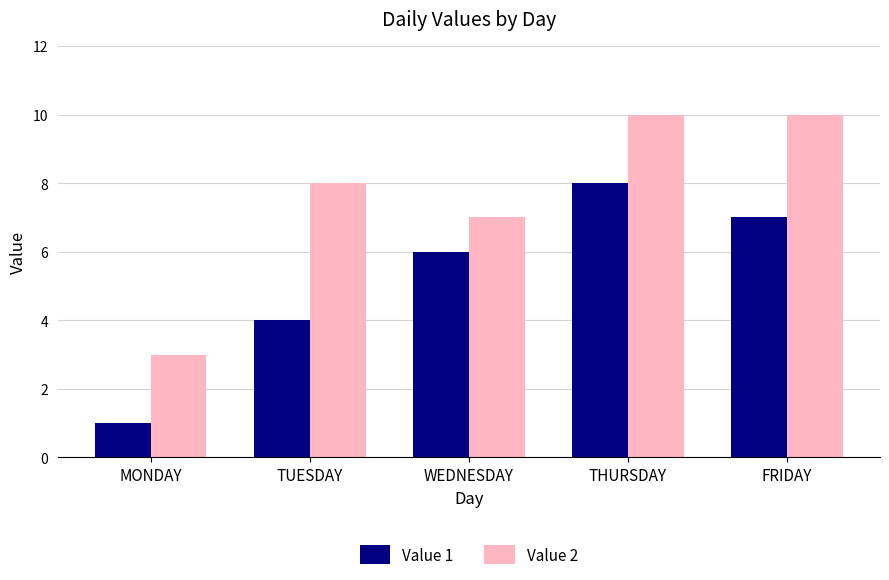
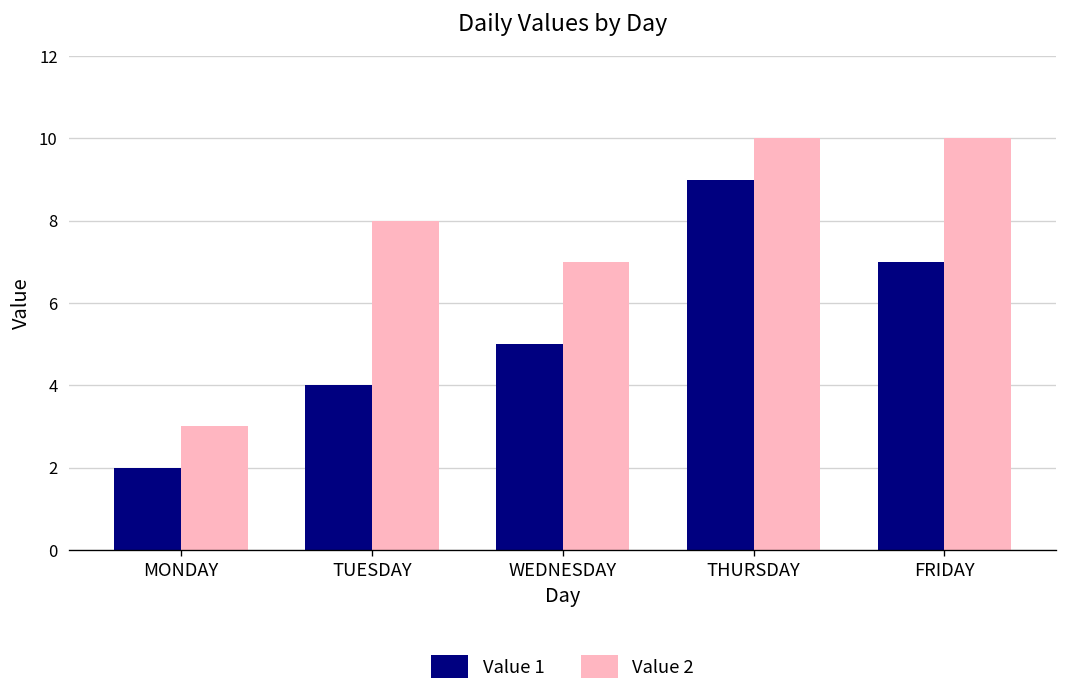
  {
    "Value 1": {
-     "MONDAY": 1,
+     "MONDAY": 2,
      "TUESDAY": 4,
-     "WEDNESDAY": 6,
-     "THURSDAY": 8,
+     "WEDNESDAY": 5,
+     "THURSDAY": 9,
      "FRIDAY": 7
    },
    "Value 2": {
      "MONDAY": 3,
      "TUESDAY": 8,
      "WEDNESDAY": 7,
      "THURSDAY": 10,
      "FRIDAY": 10
    }
  }
